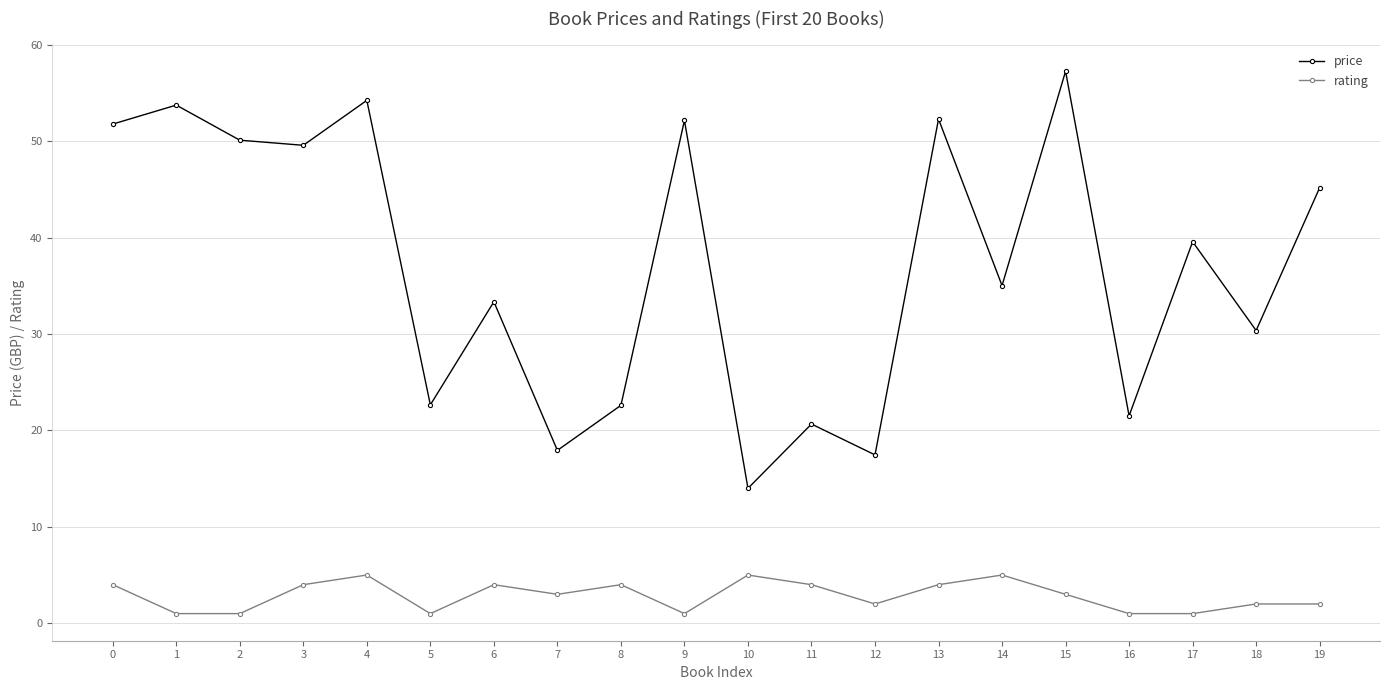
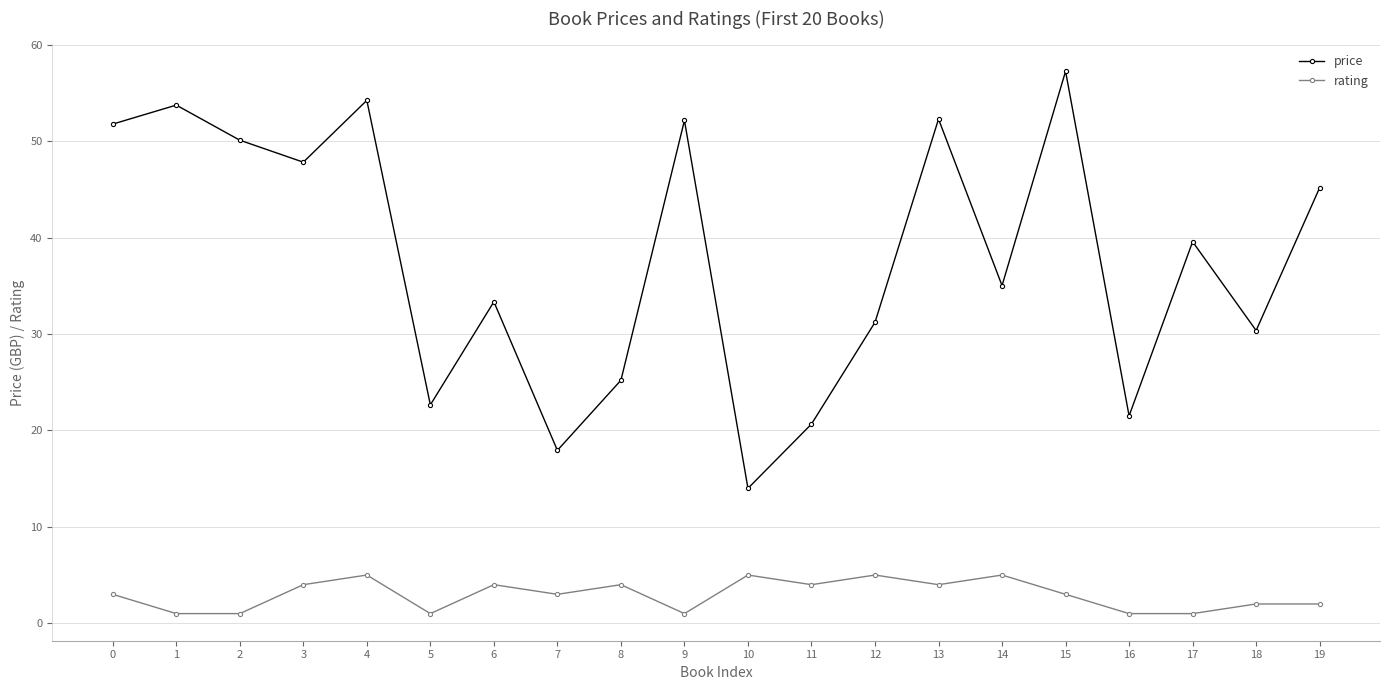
  {
    "price": {
      "0": 52,
      "1": 54,
      "2": 50,
-     "3": 50,
+     "3": 48,
      "4": 54,
      "5": 23,
      "6": 33,
      "7": 18,
-     "8": 23,
+     "8": 25,
      "9": 52,
      "10": 14,
      "11": 21,
-     "12": 17,
+     "12": 31,
      "13": 52,
      "14": 35,
      "15": 57,
      "16": 22,
      "17": 40,
      "18": 30,
      "19": 45
    },
    "rating": {
-     "0": 4,
+     "0": 3,
      "1": 1,
      "2": 1,
      "3": 4,
      "4": 5,
      "5": 1,
      "6": 4,
      "7": 3,
      "8": 4,
      "9": 1,
      "10": 5,
      "11": 4,
-     "12": 2,
+     "12": 5,
      "13": 4,
      "14": 5,
      "15": 3,
      "16": 1,
      "17": 1,
      "18": 2,
      "19": 2
    }
  }
